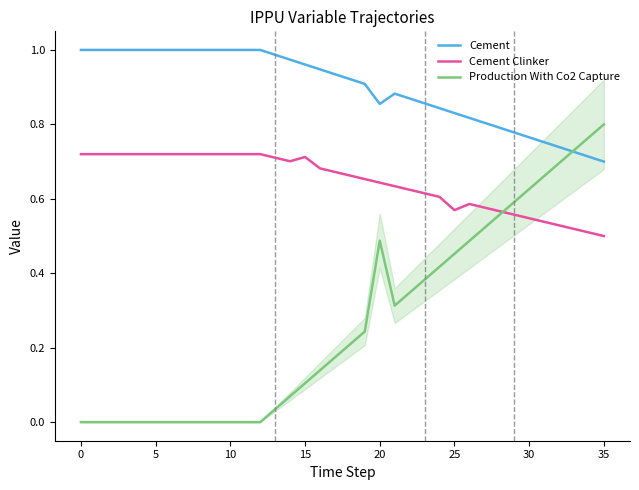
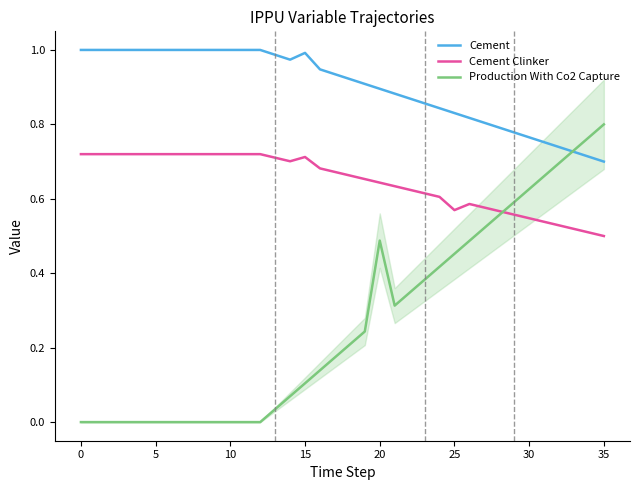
  {
    "Cement": {
      "0": 1.00,
      "5": 1.00,
      "10": 1.00,
-     "15": 0.96,
-     "20": 0.85,
+     "15": 0.99,
+     "20": 0.90,
      "25": 0.83,
      "30": 0.77,
      "35": 0.70
    },
    "Cement Clinker": {
      "0": 0.72,
      "5": 0.72,
      "10": 0.72,
      "15": 0.71,
      "20": 0.64,
      "25": 0.57,
      "30": 0.55,
      "35": 0.50
    }
  }
